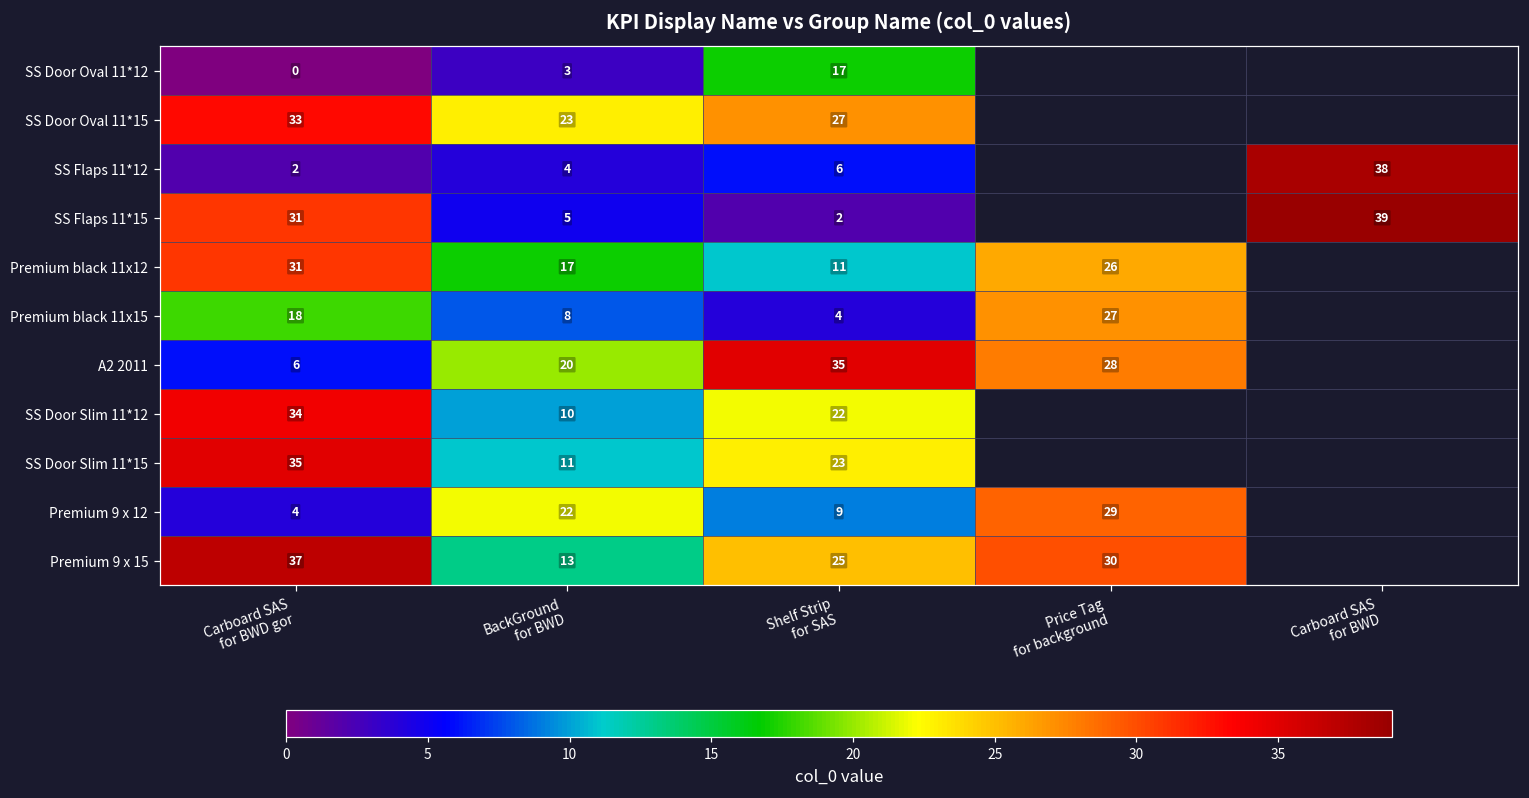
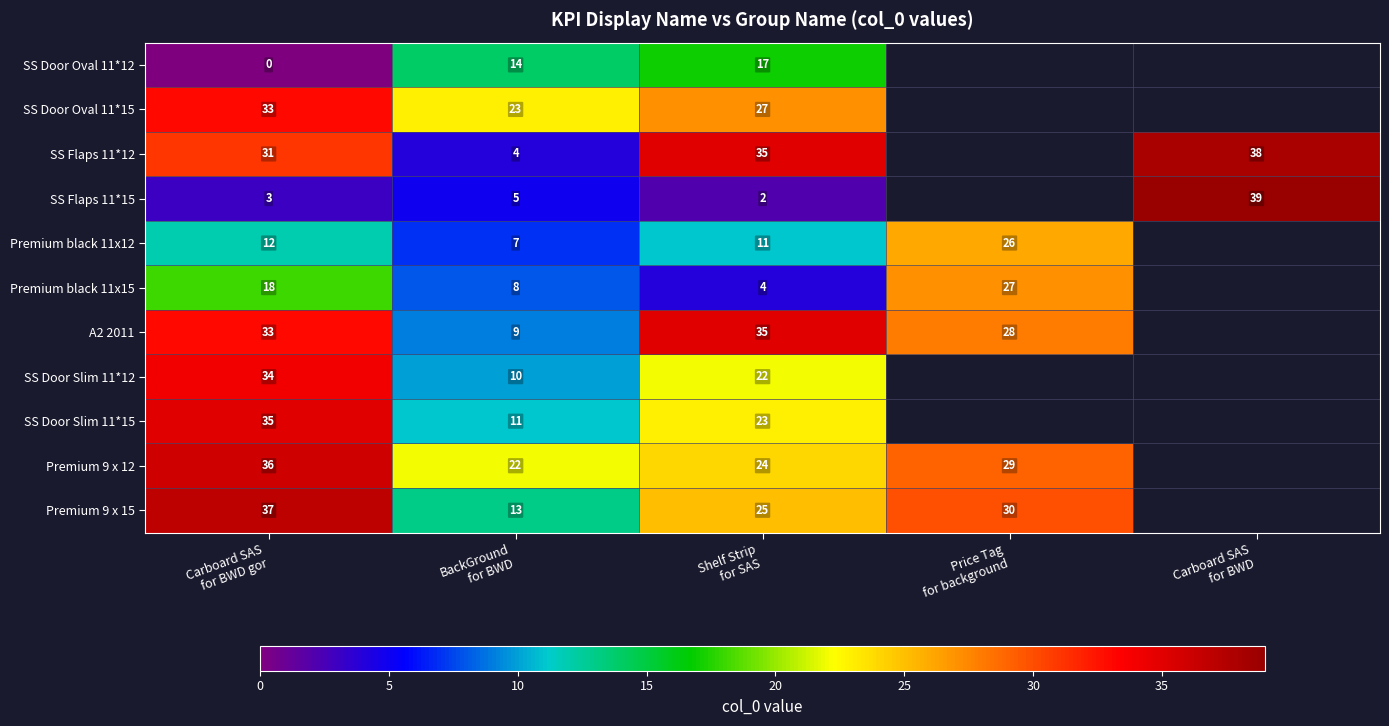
  {
    "SS Door Oval 11*12": {
-     "BackGround for BWD": 3
+     "BackGround for BWD": 14
    },
    "SS Flaps 11*12": {
-     "Carboard SAS for BWD gor": 2,
-     "Shelf Strip for SAS": 6
+     "Carboard SAS for BWD gor": 31,
+     "Shelf Strip for SAS": 35
    },
    "SS Flaps 11*15": {
-     "Carboard SAS for BWD gor": 31
+     "Carboard SAS for BWD gor": 3
    },
    "Premium black 11x12": {
-     "Carboard SAS for BWD gor": 31,
-     "BackGround for BWD": 17
+     "Carboard SAS for BWD gor": 12,
+     "BackGround for BWD": 7
    },
    "A2 2011": {
-     "Carboard SAS for BWD gor": 6,
-     "BackGround for BWD": 20
+     "Carboard SAS for BWD gor": 33,
+     "BackGround for BWD": 9
    },
    "Premium 9 x 12": {
-     "Carboard SAS for BWD gor": 4,
-     "Shelf Strip for SAS": 9
+     "Carboard SAS for BWD gor": 36,
+     "Shelf Strip for SAS": 24
    }
  }
